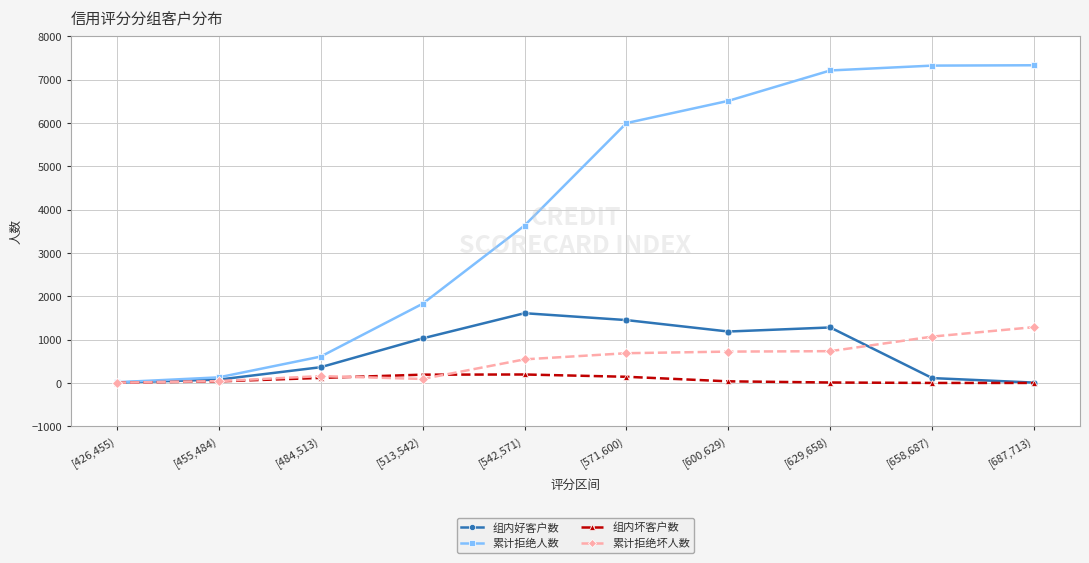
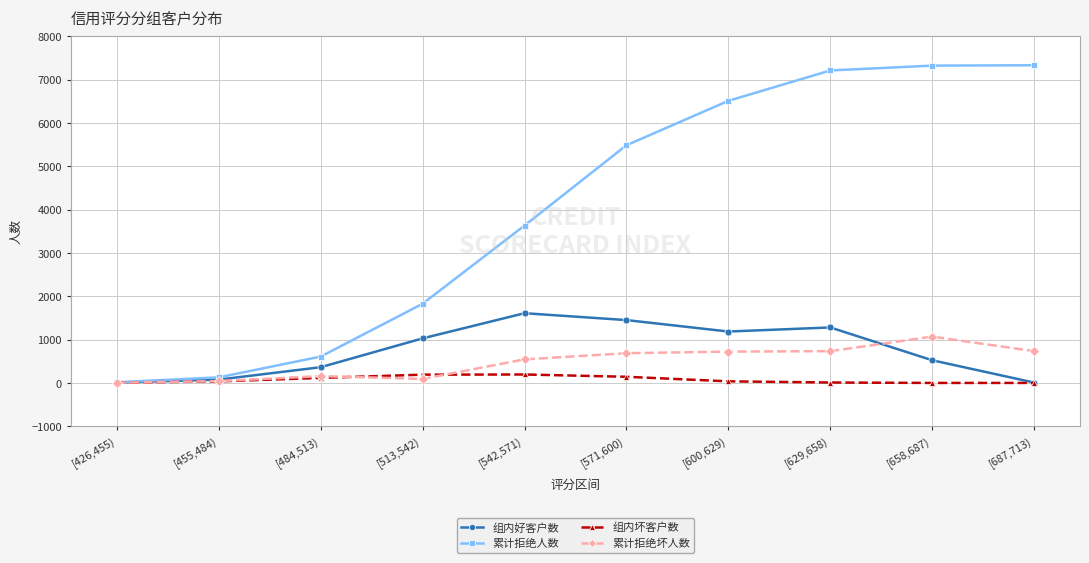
  {
    "组内好客户数": {
      "[484,513)": 400,
      "[513,542)": 1000,
      "[542,571)": 1600,
      "[571,600)": 1500,
      "[600,629)": 1200,
      "[629,658)": 1300,
-     "[658,687)": 100
+     "[658,687)": 500
    },
    "累计拒绝人数": {
      "[484,513)": 600,
      "[513,542)": 1800,
      "[542,571)": 3600,
-     "[571,600)": 6000,
+     "[571,600)": 5500,
      "[600,629)": 6500,
      "[629,658)": 7200,
      "[658,687)": 7300,
      "[687,713)": 7300
    },
    "组内坏客户数": {
      "[513,542)": 200,
      "[542,571)": 200,
      "[571,600)": 100,
      "[600,629)": 0,
      "[629,658)": 0,
      "[658,687)": 0
    },
    "累计拒绝坏人数": {
      "[513,542)": 100,
      "[542,571)": 500,
      "[571,600)": 700,
      "[600,629)": 700,
      "[629,658)": 700,
      "[658,687)": 1100,
-     "[687,713)": 1300
+     "[687,713)": 700
    }
  }
